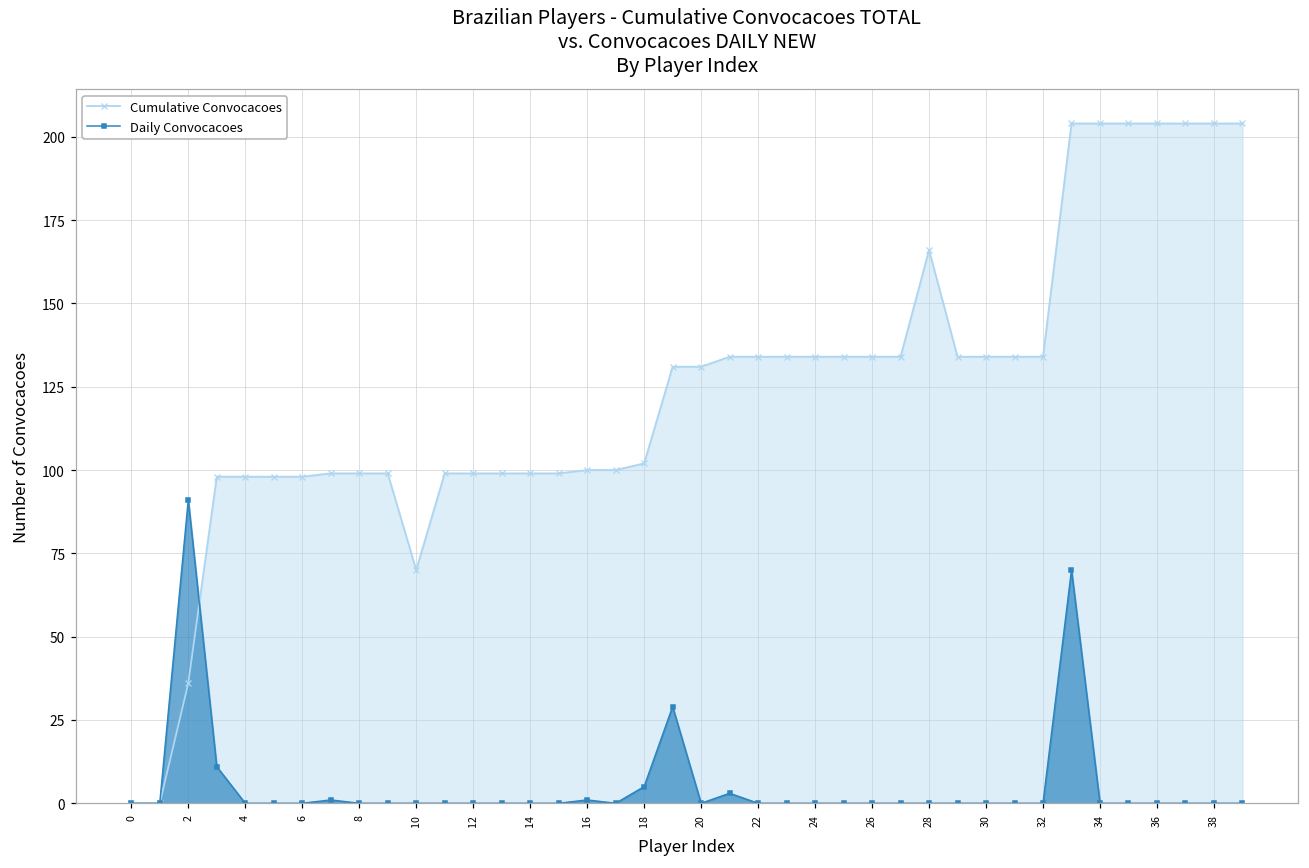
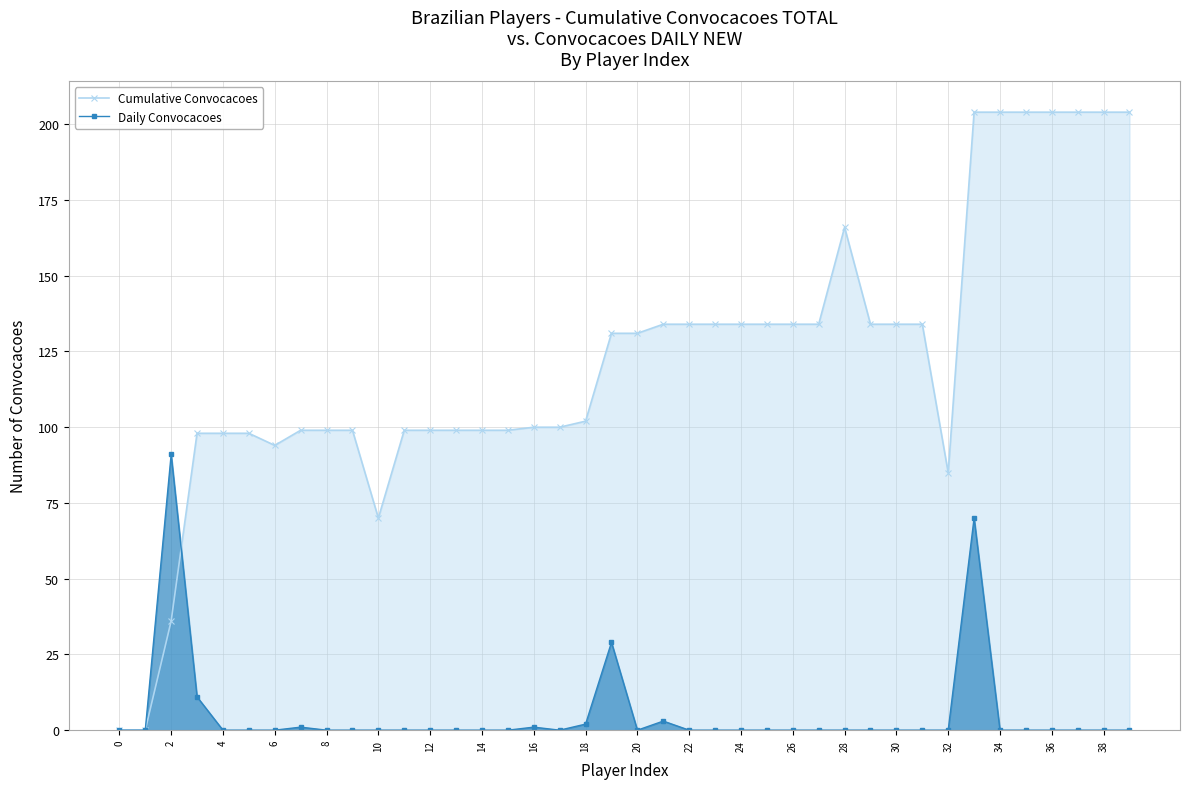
  {
    "Cumulative Convocacoes": {
      "2": 36,
      "4": 98,
-     "6": 98,
+     "6": 94,
      "8": 99,
      "10": 70,
      "12": 99,
      "14": 99,
      "16": 100,
      "18": 102,
      "20": 131,
      "22": 134,
      "24": 134,
      "26": 134,
      "28": 166,
      "30": 134,
-     "32": 134,
+     "32": 85,
      "34": 204,
      "36": 204,
      "38": 204
    },
    "Daily Convocacoes": {
      "2": 91,
      "4": 0,
      "6": 0,
      "8": 0,
      "10": 0,
      "12": 0,
      "14": 0,
      "16": 1,
-     "18": 5,
+     "18": 2,
      "20": 0,
      "22": 0,
      "24": 0,
      "26": 0,
      "28": 0,
      "30": 0,
      "32": 0,
      "34": 0,
      "36": 0,
      "38": 0
    }
  }
